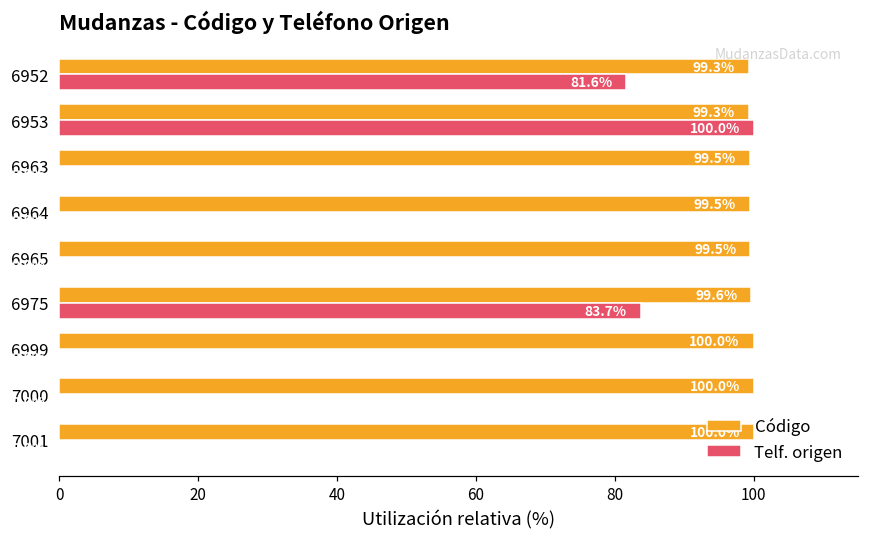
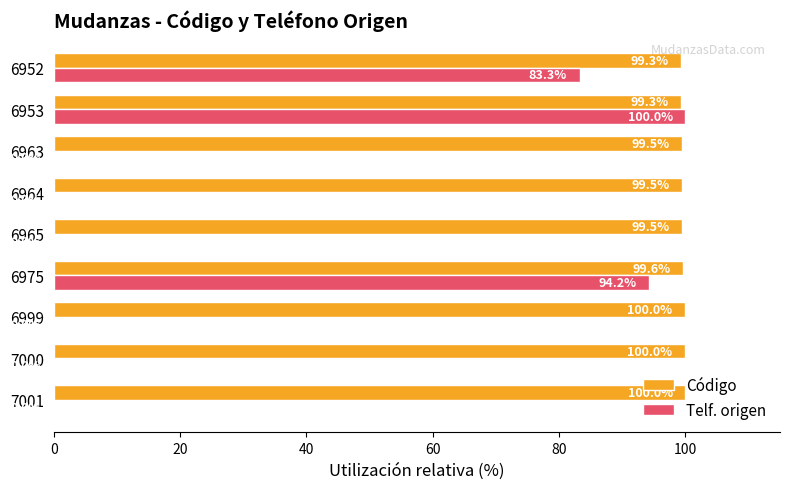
  {
    "Código": {
      "6952": "99.3%",
      "6953": "99.3%",
      "6963": "99.5%",
      "6964": "99.5%",
      "6965": "99.5%",
      "6975": "99.6%",
      "6999": "100.0%",
      "7000": "100.0%",
      "7001": "100.0%"
    },
    "Telf. origen": {
-     "6952": "81.6%",
+     "6952": "83.3%",
      "6953": "100.0%",
-     "6975": "83.7%"
+     "6975": "94.2%"
    }
  }
